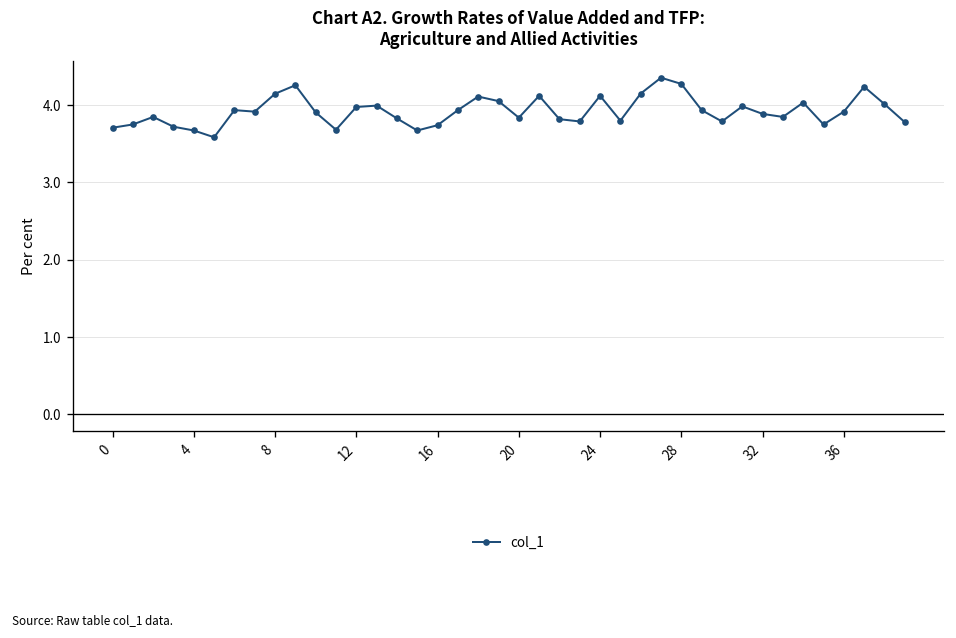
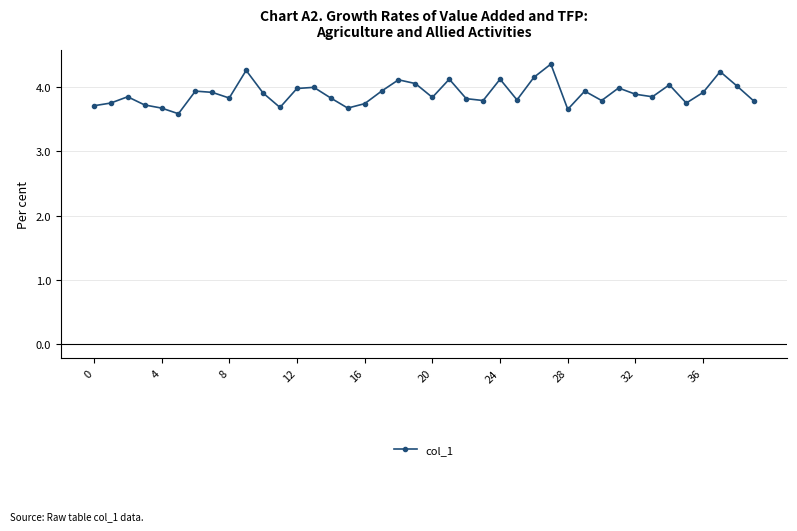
  {
    "0": 3.7,
    "4": 3.7,
-   "8": 4.1,
+   "8": 3.8,
    "12": 4.0,
    "16": 3.7,
    "20": 3.8,
    "24": 4.1,
-   "28": 4.3,
+   "28": 3.7,
    "32": 3.9,
    "36": 3.9
  }
